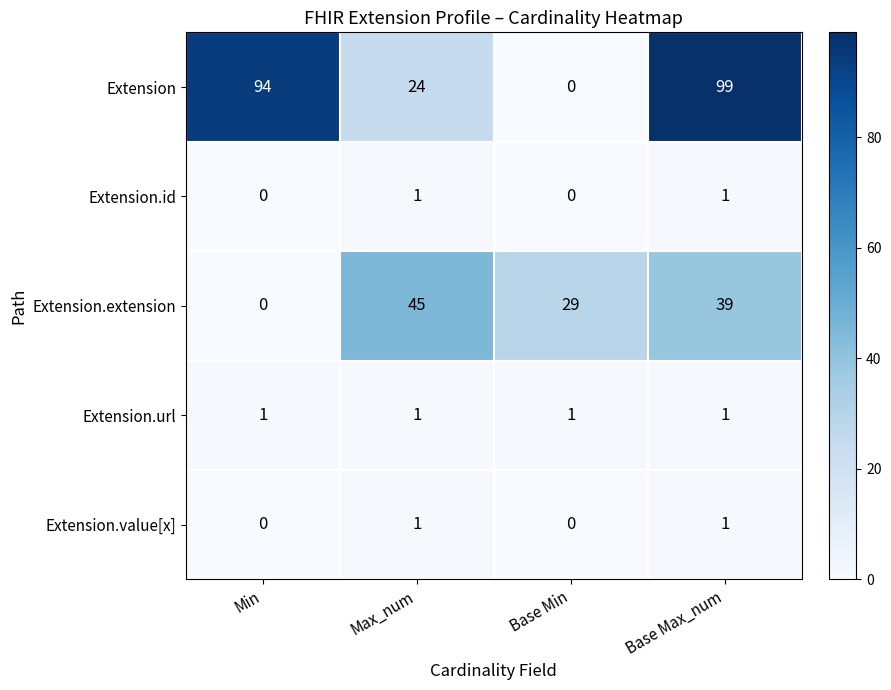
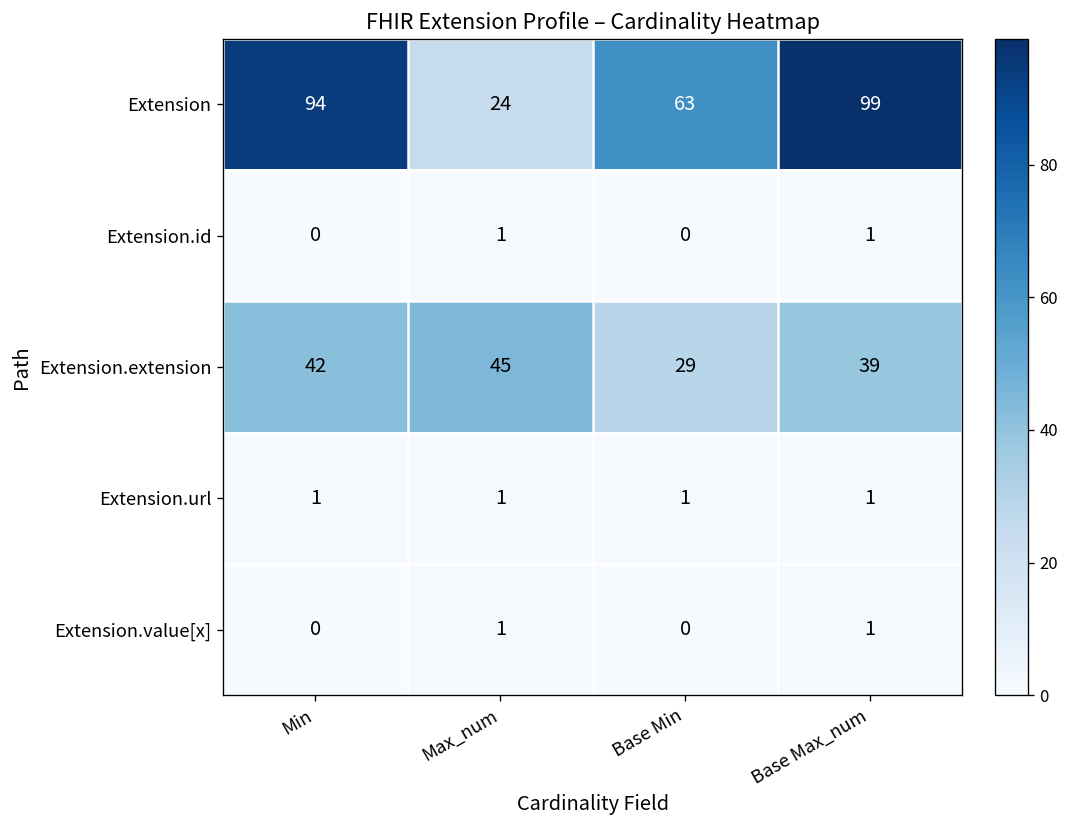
  {
    "Extension": {
      "Min": 94,
      "Max_num": 24,
-     "Base Min": 0,
+     "Base Min": 63,
      "Base Max_num": 99
    },
    "Extension.id": {
      "Min": 0,
      "Max_num": 1,
      "Base Min": 0,
      "Base Max_num": 1
    },
    "Extension.extension": {
-     "Min": 0,
+     "Min": 42,
      "Max_num": 45,
      "Base Min": 29,
      "Base Max_num": 39
    },
    "Extension.url": {
      "Min": 1,
      "Max_num": 1,
      "Base Min": 1,
      "Base Max_num": 1
    },
    "Extension.value[x]": {
      "Min": 0,
      "Max_num": 1,
      "Base Min": 0,
      "Base Max_num": 1
    }
  }
